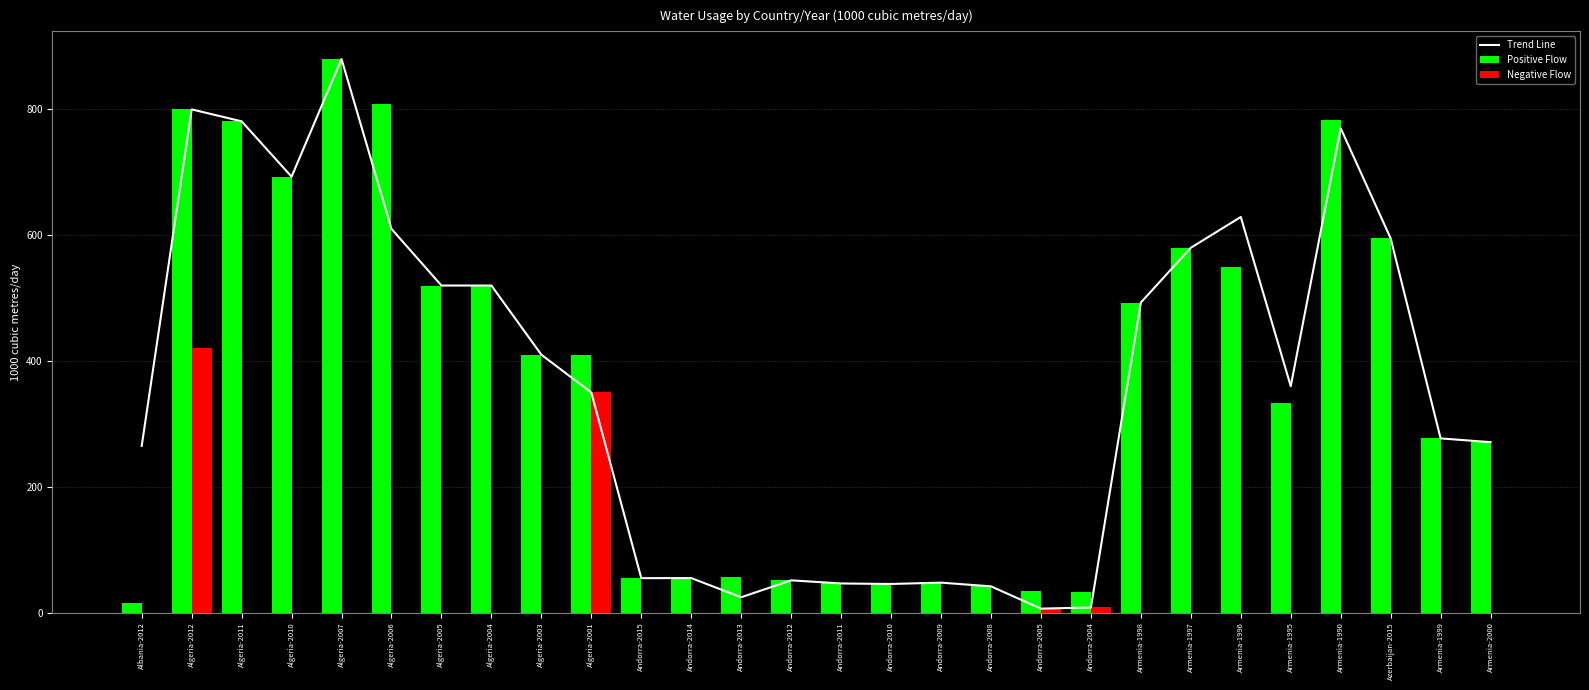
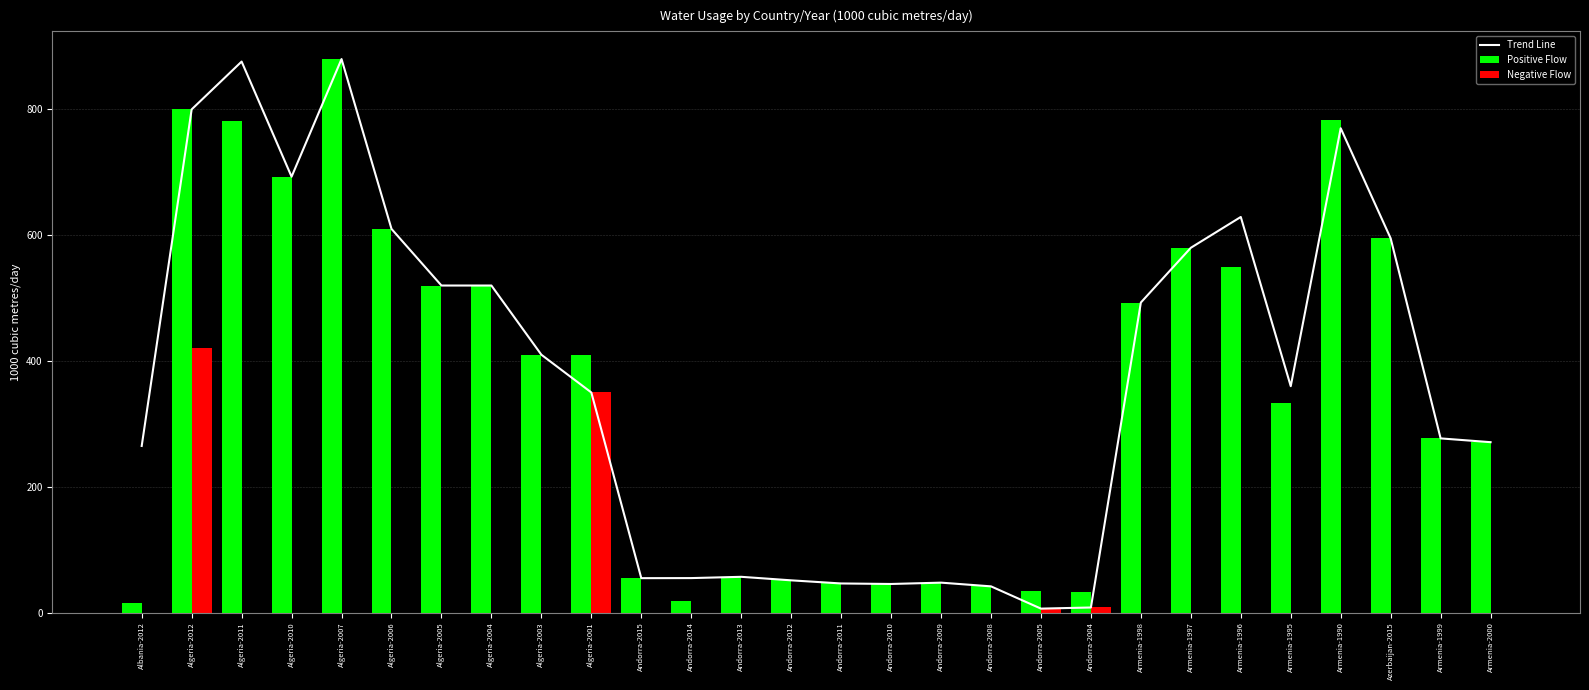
  {
    "Positive Flow": {
      "Albania-2012": 20,
      "Algeria-2012": 800,
      "Algeria-2011": 780,
      "Algeria-2010": 690,
      "Algeria-2007": 880,
-     "Algeria-2006": 810,
+     "Algeria-2006": 610,
      "Algeria-2005": 520,
      "Algeria-2004": 520,
      "Algeria-2003": 410,
      "Algeria-2001": 410,
      "Andorra-2015": 50,
-     "Andorra-2014": 50,
+     "Andorra-2014": 20,
      "Andorra-2013": 60,
      "Andorra-2012": 50,
      "Andorra-2011": 50,
      "Andorra-2010": 50,
      "Andorra-2009": 50,
      "Andorra-2008": 40,
      "Andorra-2005": 40,
      "Andorra-2004": 30,
      "Armenia-1998": 490,
      "Armenia-1997": 580,
      "Armenia-1996": 550,
      "Armenia-1995": 330,
      "Armenia-1990": 780,
      "Azerbaijan-2015": 600,
      "Armenia-1999": 280,
      "Armenia-2000": 270
    },
    "Trend Line": {
      "Albania-2012": 270,
      "Algeria-2012": 800,
-     "Algeria-2011": 780,
+     "Algeria-2011": 880,
      "Algeria-2010": 690,
      "Algeria-2007": 880,
      "Algeria-2006": 610,
      "Algeria-2005": 520,
      "Algeria-2004": 520,
      "Algeria-2003": 410,
      "Algeria-2001": 350,
      "Andorra-2015": 50,
      "Andorra-2014": 50,
-     "Andorra-2013": 20,
+     "Andorra-2013": 60,
      "Andorra-2012": 50,
      "Andorra-2011": 50,
      "Andorra-2010": 50,
      "Andorra-2009": 50,
      "Andorra-2008": 40,
      "Andorra-2005": 10,
      "Andorra-2004": 10,
      "Armenia-1998": 490,
      "Armenia-1997": 580,
      "Armenia-1996": 630,
      "Armenia-1995": 360,
      "Armenia-1990": 770,
      "Azerbaijan-2015": 600,
      "Armenia-1999": 280,
      "Armenia-2000": 270
    },
    "Negative Flow": {
      "Albania-2012": 0,
      "Algeria-2012": 420,
      "Algeria-2011": 0,
      "Algeria-2010": 0,
      "Algeria-2007": 0,
      "Algeria-2006": 0,
      "Algeria-2005": 0,
      "Algeria-2004": 0,
      "Algeria-2003": 0,
      "Algeria-2001": 350,
      "Andorra-2015": 0,
      "Andorra-2014": 0,
      "Andorra-2013": 0,
      "Andorra-2012": 0,
      "Andorra-2011": 0,
      "Andorra-2010": 0,
      "Andorra-2009": 0,
      "Andorra-2008": 0,
      "Andorra-2005": 10,
      "Andorra-2004": 10,
      "Armenia-1998": 0,
      "Armenia-1997": 0,
      "Armenia-1996": 0,
      "Armenia-1995": 0,
      "Armenia-1990": 0,
      "Azerbaijan-2015": 0,
      "Armenia-1999": 0,
      "Armenia-2000": 0
    }
  }
